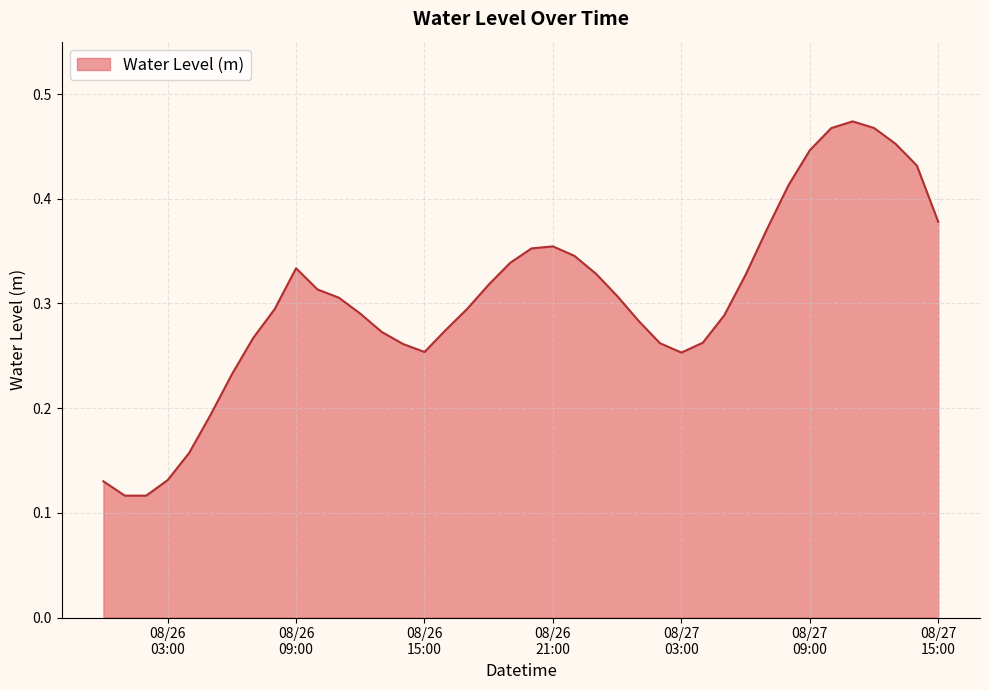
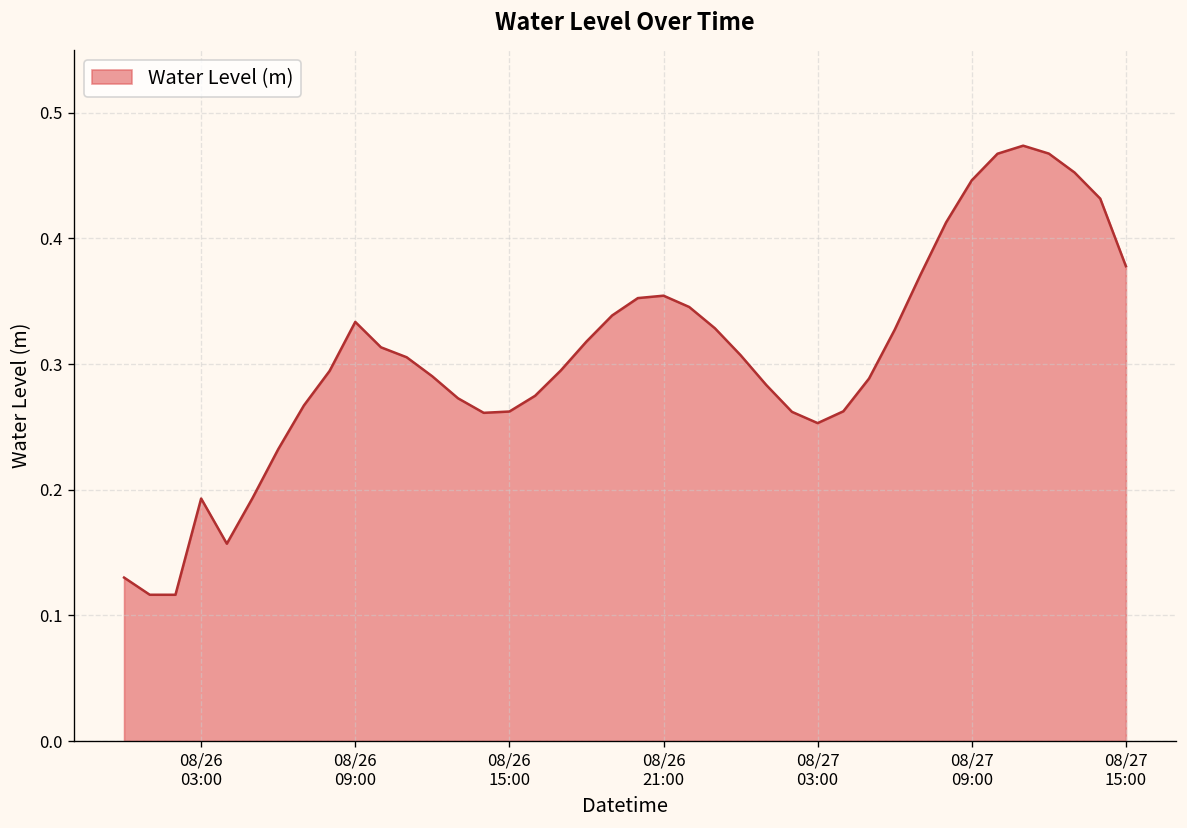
  {
-   "08/26 03:00": 0.131,
+   "08/26 03:00": 0.193,
    "08/26 09:00": 0.334,
-   "08/26 15:00": 0.254,
+   "08/26 15:00": 0.262,
    "08/26 21:00": 0.354,
    "08/27 03:00": 0.253,
    "08/27 09:00": 0.446,
    "08/27 15:00": 0.378
  }
